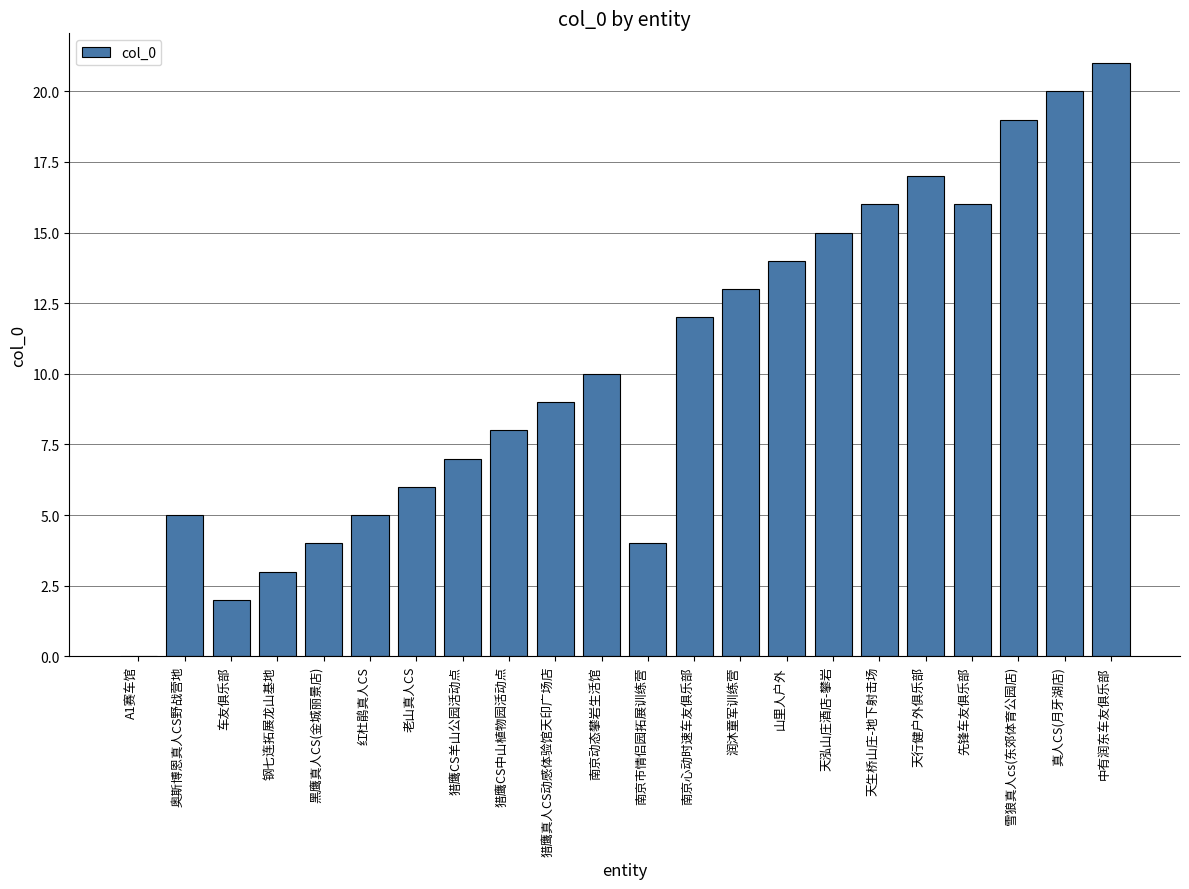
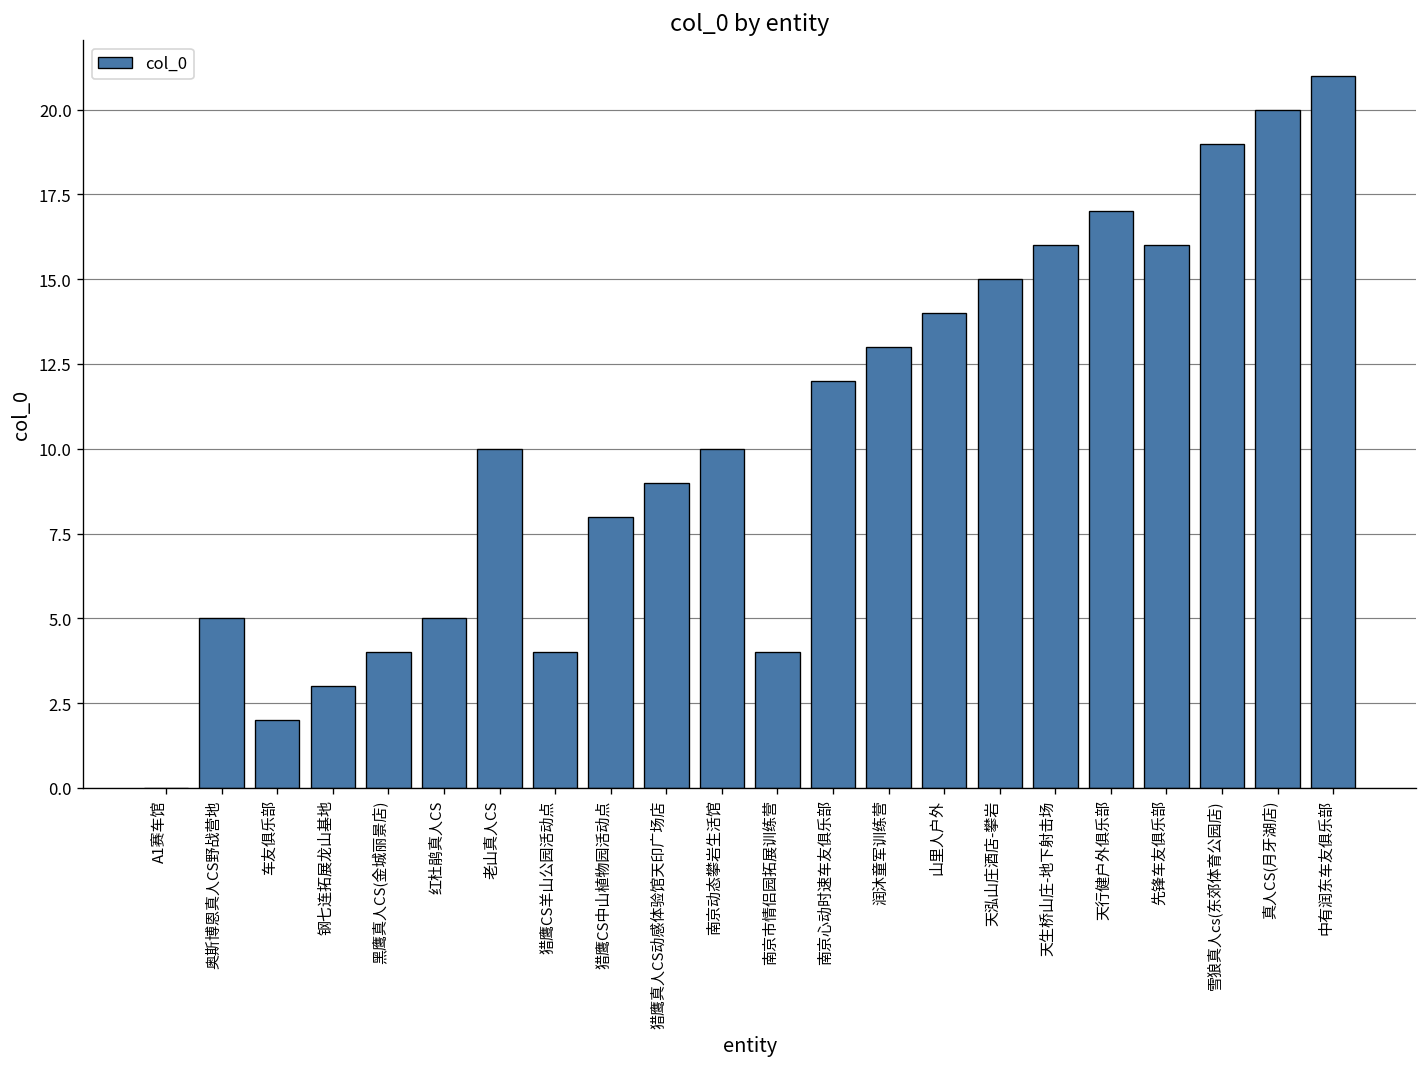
  {
    "A1赛车馆": 0,
    "奥斯博恩真人CS野战营地": 5,
    "车友俱乐部": 2,
    "钢七连拓展龙山基地": 3,
    "黑鹰真人CS(金城丽景店)": 4,
    "红杜鹃真人CS": 5,
-   "老山真人CS": 6,
-   "猎鹰CS羊山公园活动点": 7,
+   "老山真人CS": 10,
+   "猎鹰CS羊山公园活动点": 4,
    "猎鹰CS中山植物园活动点": 8,
    "猎鹰真人CS动感体验馆天印广场店": 9,
    "南京动态攀岩生活馆": 10,
    "南京市情侣园拓展训练营": 4,
    "南京心动时速车友俱乐部": 12,
    "润沐童军训练营": 13,
    "山里人户外": 14,
    "天泓山庄酒店-攀岩": 15,
    "天生桥山庄-地下射击场": 16,
    "天行健户外俱乐部": 17,
    "先锋车友俱乐部": 16,
    "雪狼真人cs(东郊体育公园店)": 19,
    "真人CS(月牙湖店)": 20,
    "中有润东车友俱乐部": 21
  }
